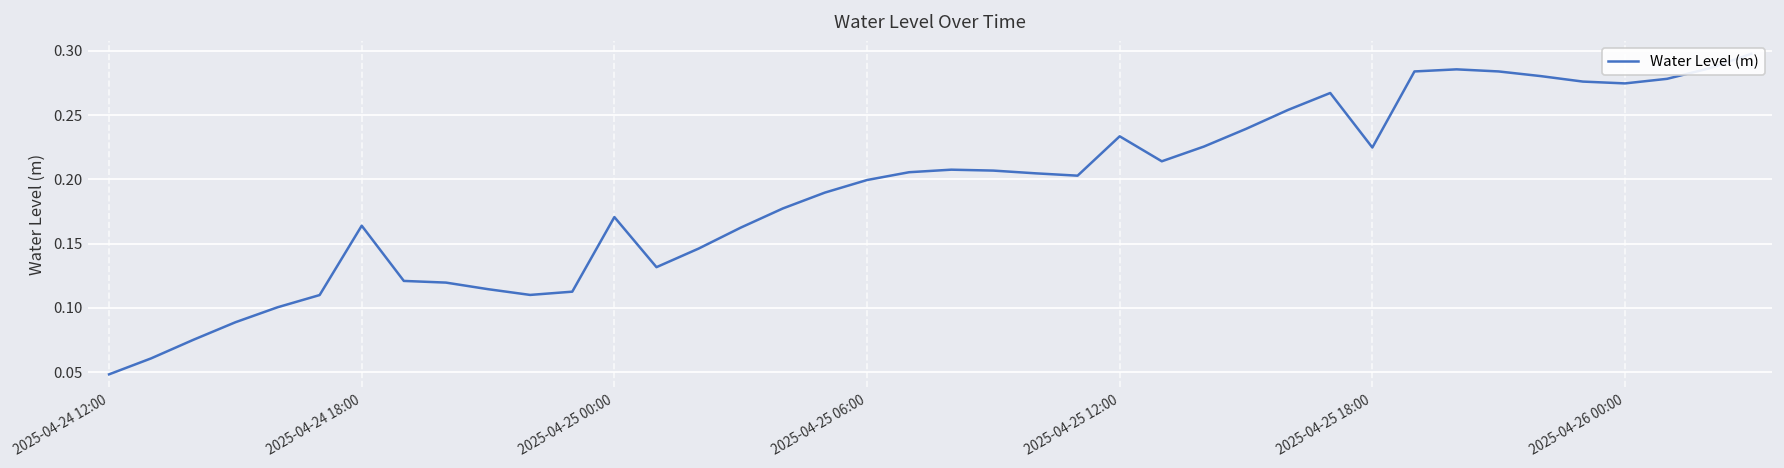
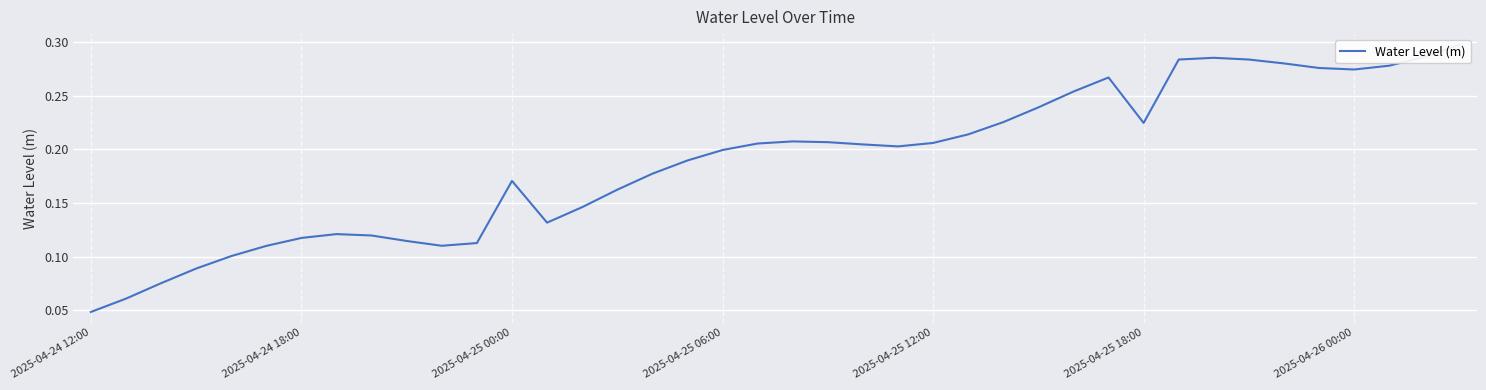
  {
    "2025-04-24 12:00": 0.048,
-   "2025-04-24 18:00": 0.164,
+   "2025-04-24 18:00": 0.117,
    "2025-04-25 00:00": 0.171,
    "2025-04-25 06:00": 0.199,
-   "2025-04-25 12:00": 0.233,
+   "2025-04-25 12:00": 0.206,
    "2025-04-25 18:00": 0.225,
    "2025-04-26 00:00": 0.275
  }
